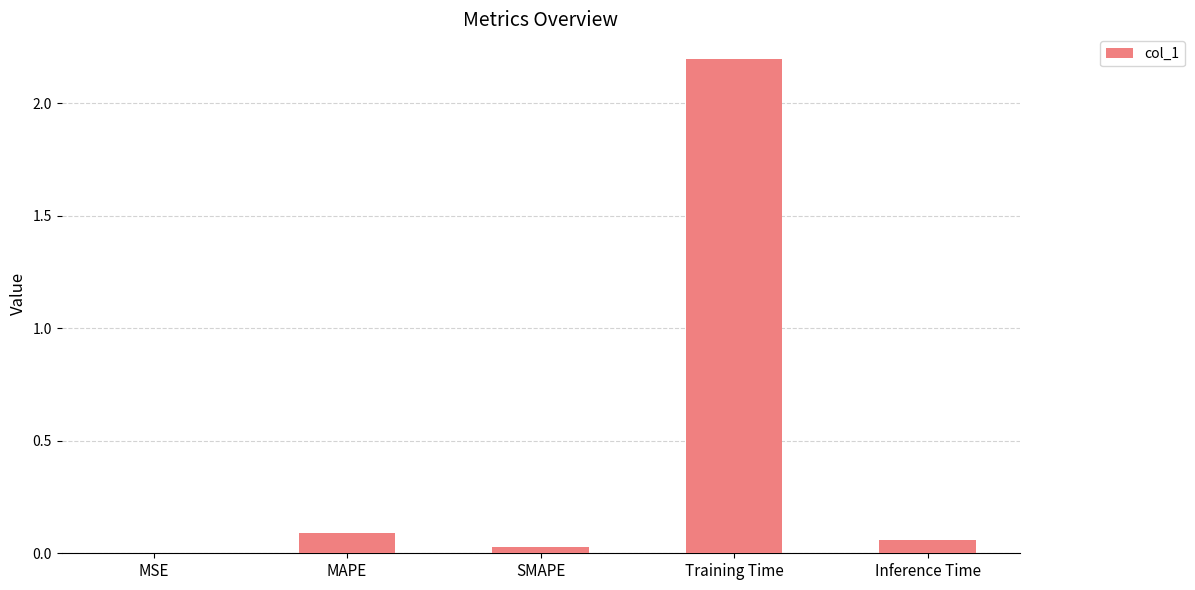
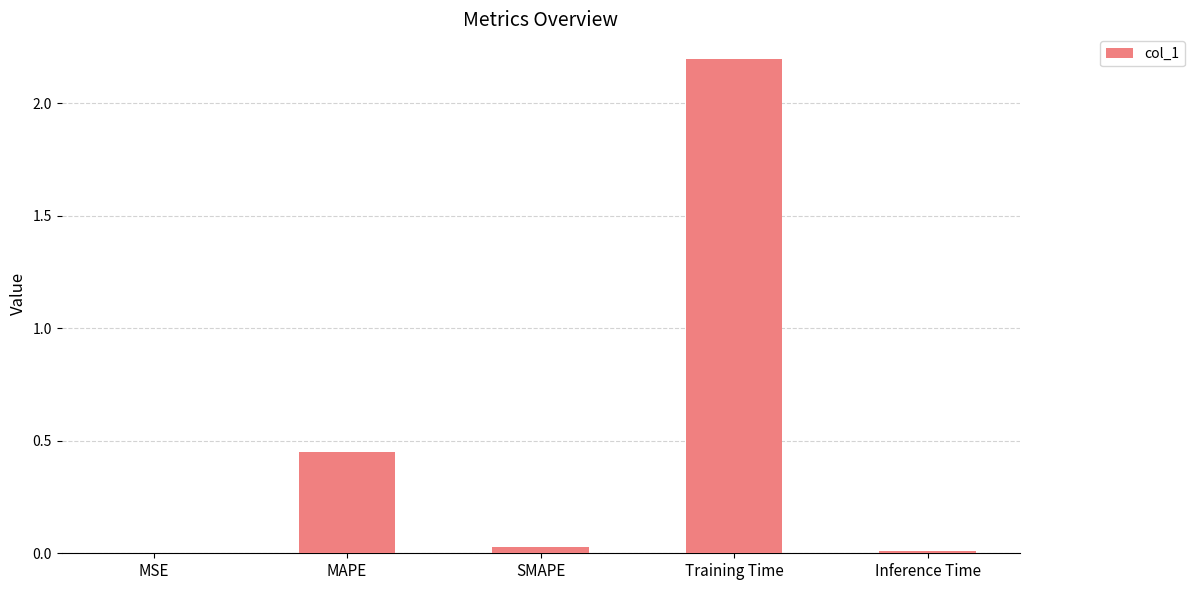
  {
-   "MAPE": 0.09,
+   "MAPE": 0.45,
    "SMAPE": 0.03,
    "Training Time": 2.20,
-   "Inference Time": 0.06
+   "Inference Time": 0.01
  }
